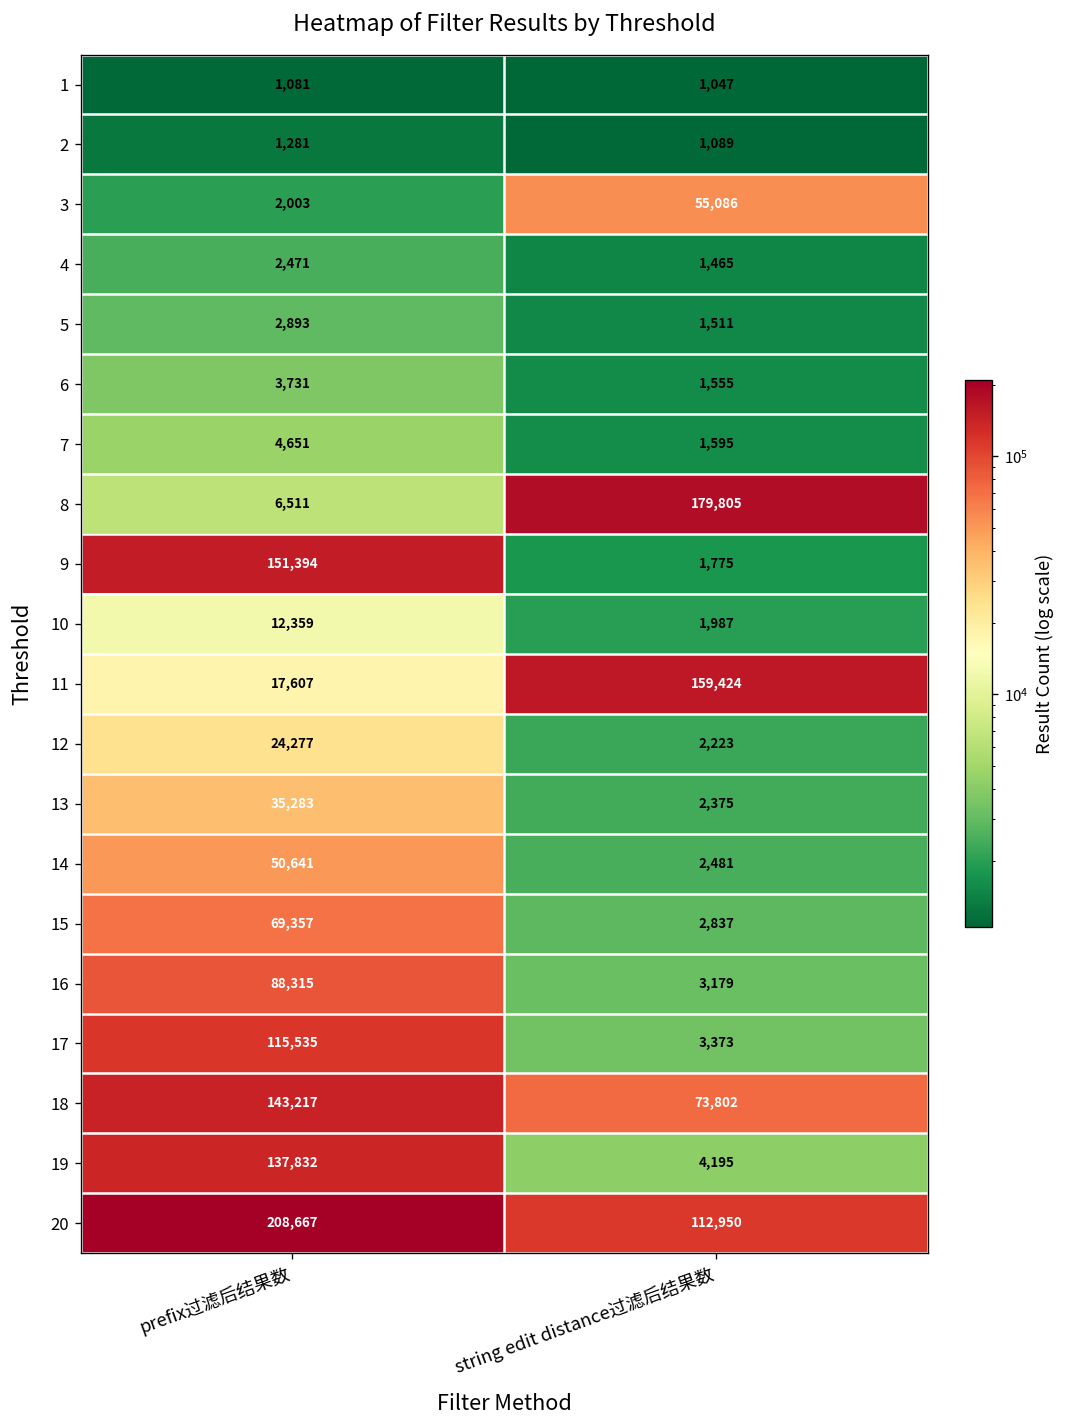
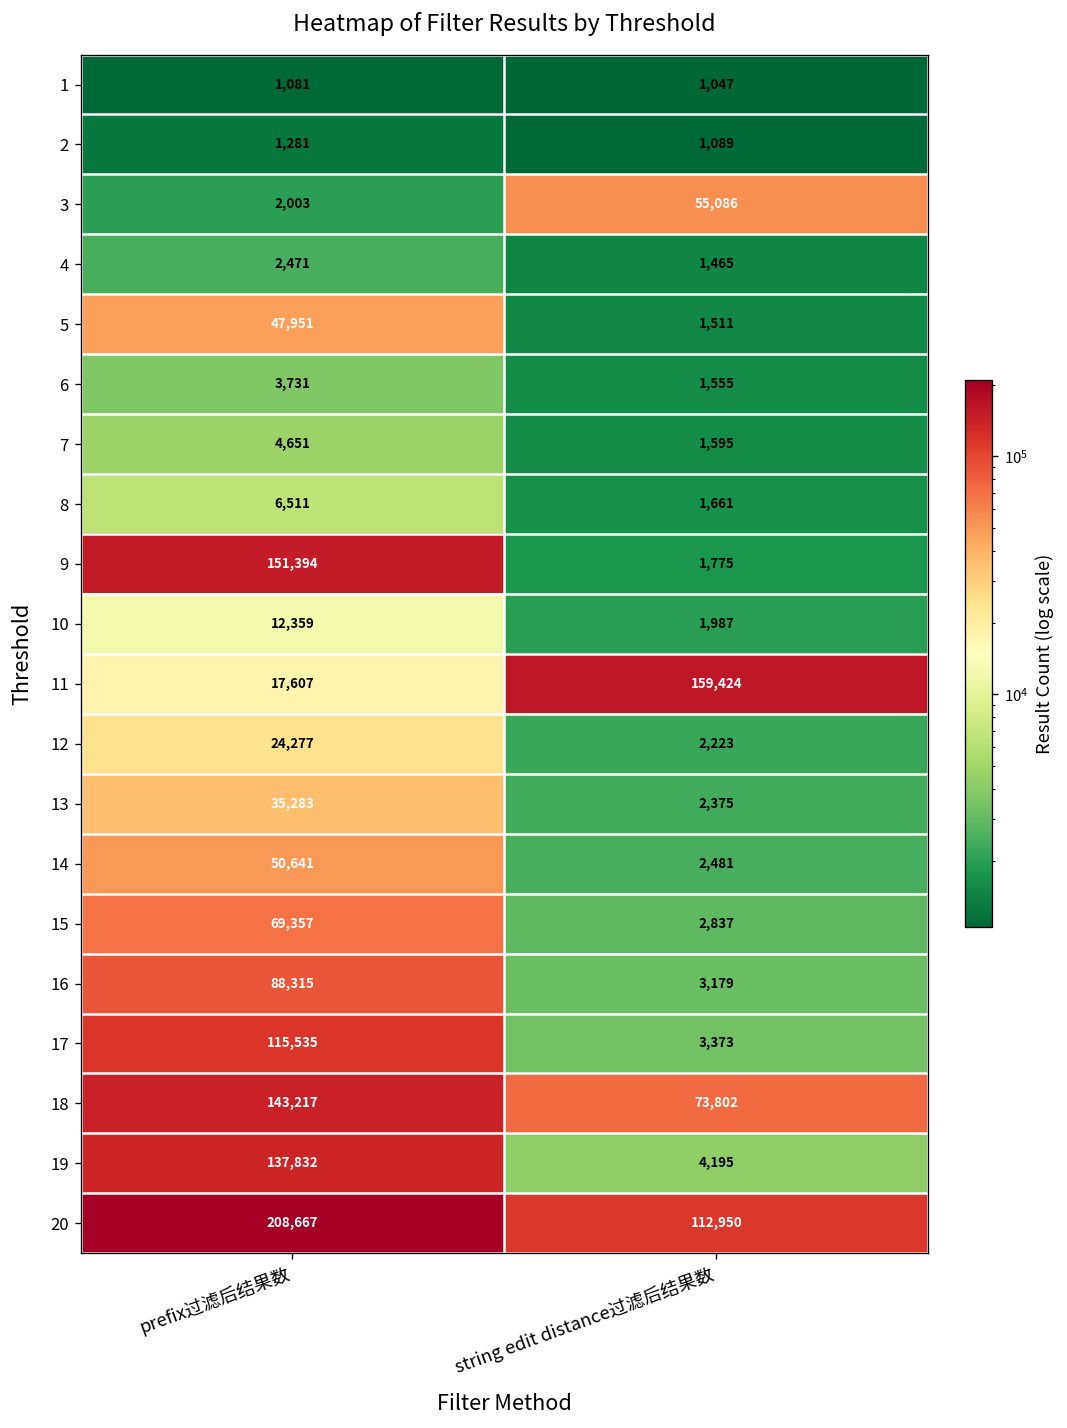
  {
    "1": {
      "prefix过滤后结果数": "1,081",
      "string edit distance过滤后结果数": "1,047"
    },
    "2": {
      "prefix过滤后结果数": "1,281",
      "string edit distance过滤后结果数": "1,089"
    },
    "3": {
      "prefix过滤后结果数": "2,003",
      "string edit distance过滤后结果数": "55,086"
    },
    "4": {
      "prefix过滤后结果数": "2,471",
      "string edit distance过滤后结果数": "1,465"
    },
    "5": {
-     "prefix过滤后结果数": "2,893",
+     "prefix过滤后结果数": "47,951",
      "string edit distance过滤后结果数": "1,511"
    },
    "6": {
      "prefix过滤后结果数": "3,731",
      "string edit distance过滤后结果数": "1,555"
    },
    "7": {
      "prefix过滤后结果数": "4,651",
      "string edit distance过滤后结果数": "1,595"
    },
    "8": {
      "prefix过滤后结果数": "6,511",
-     "string edit distance过滤后结果数": "179,805"
+     "string edit distance过滤后结果数": "1,661"
    },
    "9": {
      "prefix过滤后结果数": "151,394",
      "string edit distance过滤后结果数": "1,775"
    },
    "10": {
      "prefix过滤后结果数": "12,359",
      "string edit distance过滤后结果数": "1,987"
    },
    "11": {
      "prefix过滤后结果数": "17,607",
      "string edit distance过滤后结果数": "159,424"
    },
    "12": {
      "prefix过滤后结果数": "24,277",
      "string edit distance过滤后结果数": "2,223"
    },
    "13": {
      "prefix过滤后结果数": "35,283",
      "string edit distance过滤后结果数": "2,375"
    },
    "14": {
      "prefix过滤后结果数": "50,641",
      "string edit distance过滤后结果数": "2,481"
    },
    "15": {
      "prefix过滤后结果数": "69,357",
      "string edit distance过滤后结果数": "2,837"
    },
    "16": {
      "prefix过滤后结果数": "88,315",
      "string edit distance过滤后结果数": "3,179"
    },
    "17": {
      "prefix过滤后结果数": "115,535",
      "string edit distance过滤后结果数": "3,373"
    },
    "18": {
      "prefix过滤后结果数": "143,217",
      "string edit distance过滤后结果数": "73,802"
    },
    "19": {
      "prefix过滤后结果数": "137,832",
      "string edit distance过滤后结果数": "4,195"
    },
    "20": {
      "prefix过滤后结果数": "208,667",
      "string edit distance过滤后结果数": "112,950"
    }
  }
